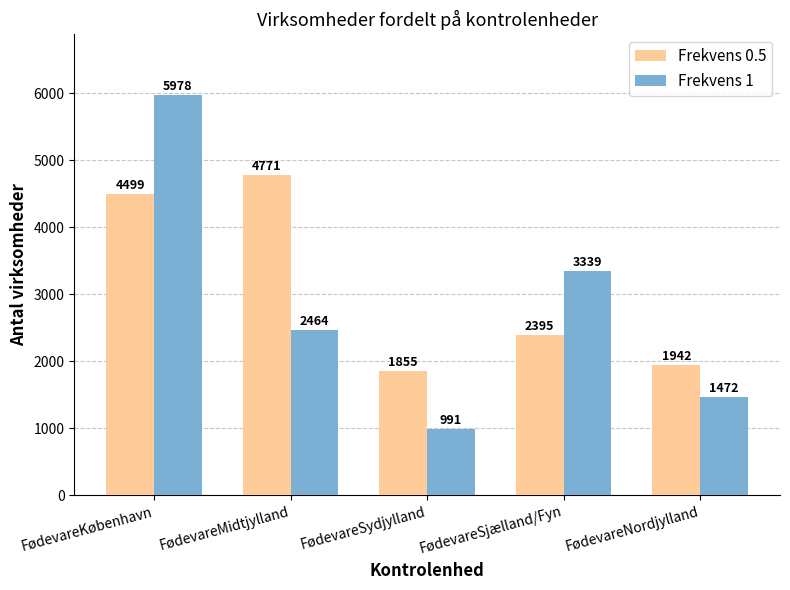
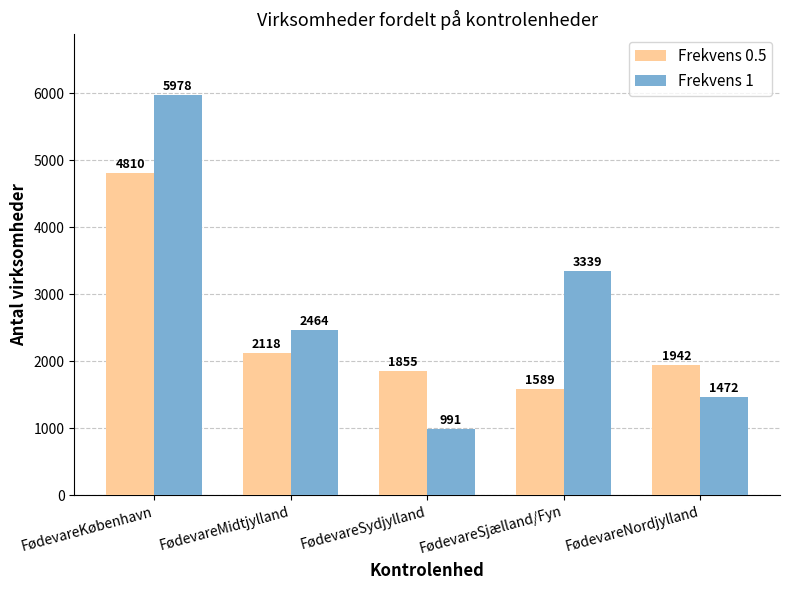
  {
    "Frekvens 0.5": {
-     "FødevareKøbenhavn": 4499,
-     "FødevareMidtjylland": 4771,
+     "FødevareKøbenhavn": 4810,
+     "FødevareMidtjylland": 2118,
      "FødevareSydjylland": 1855,
-     "FødevareSjælland/Fyn": 2395,
+     "FødevareSjælland/Fyn": 1589,
      "FødevareNordjylland": 1942
    },
    "Frekvens 1": {
      "FødevareKøbenhavn": 5978,
      "FødevareMidtjylland": 2464,
      "FødevareSydjylland": 991,
      "FødevareSjælland/Fyn": 3339,
      "FødevareNordjylland": 1472
    }
  }
